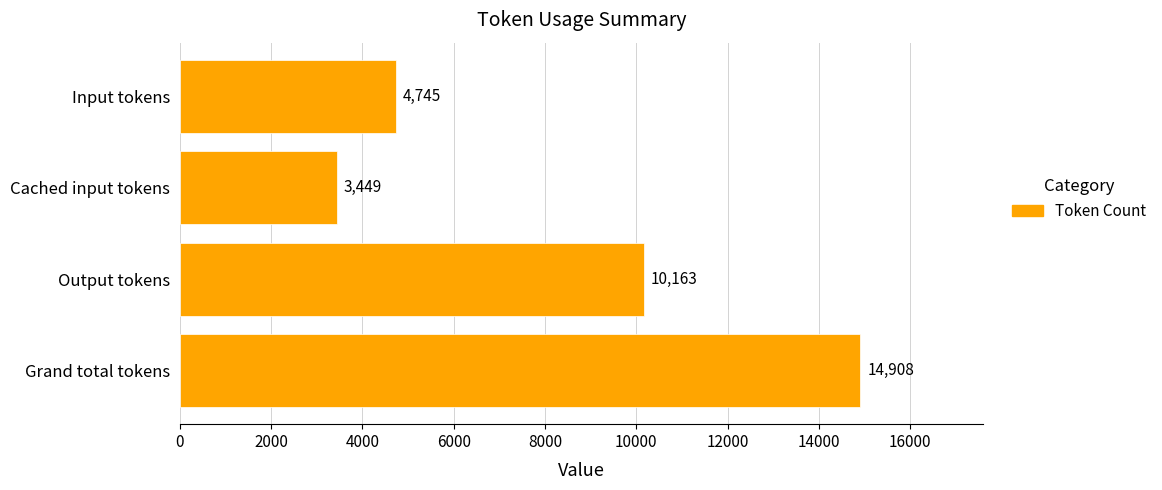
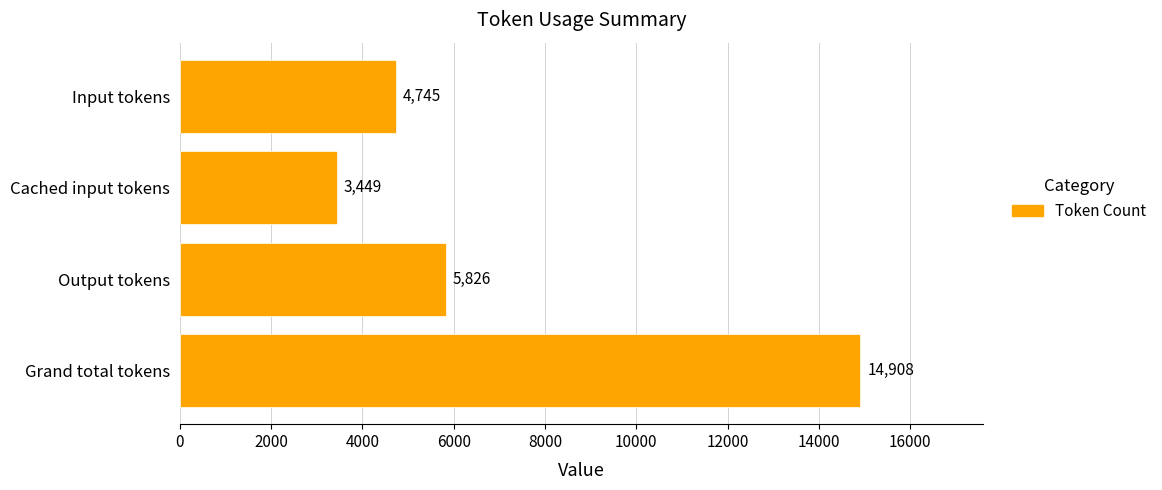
  {
    "Input tokens": "4,745",
    "Cached input tokens": "3,449",
-   "Output tokens": "10,163",
+   "Output tokens": "5,826",
    "Grand total tokens": "14,908"
  }
